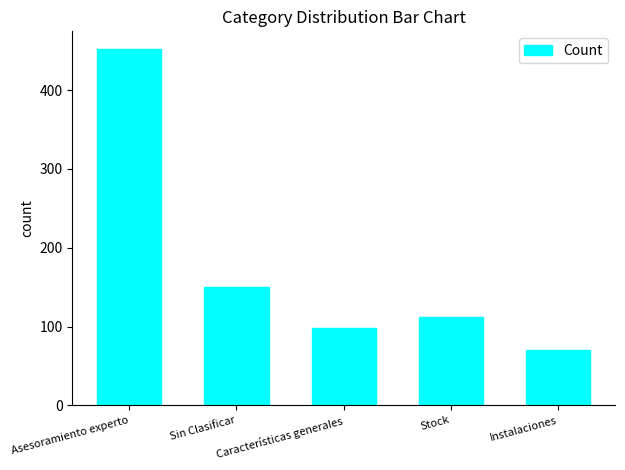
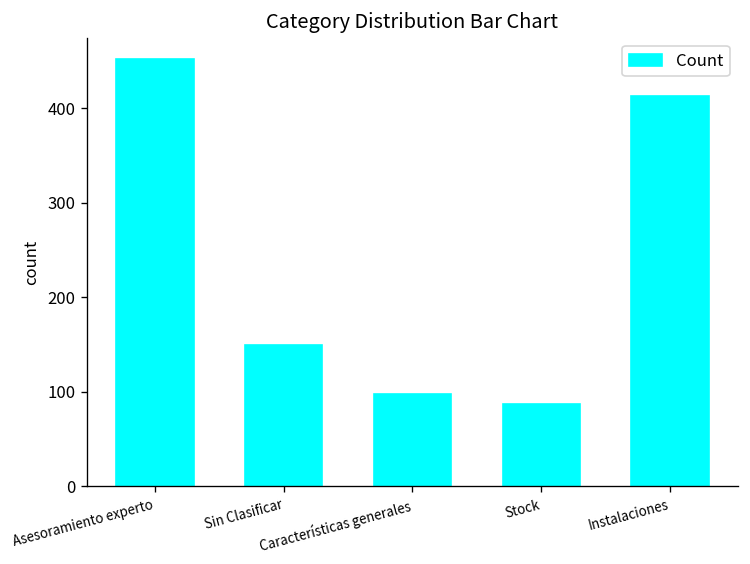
  {
    "Asesoramiento experto": 450,
    "Sin Clasificar": 150,
    "Características generales": 100,
-   "Stock": 110,
-   "Instalaciones": 70
+   "Stock": 90,
+   "Instalaciones": 410
  }
